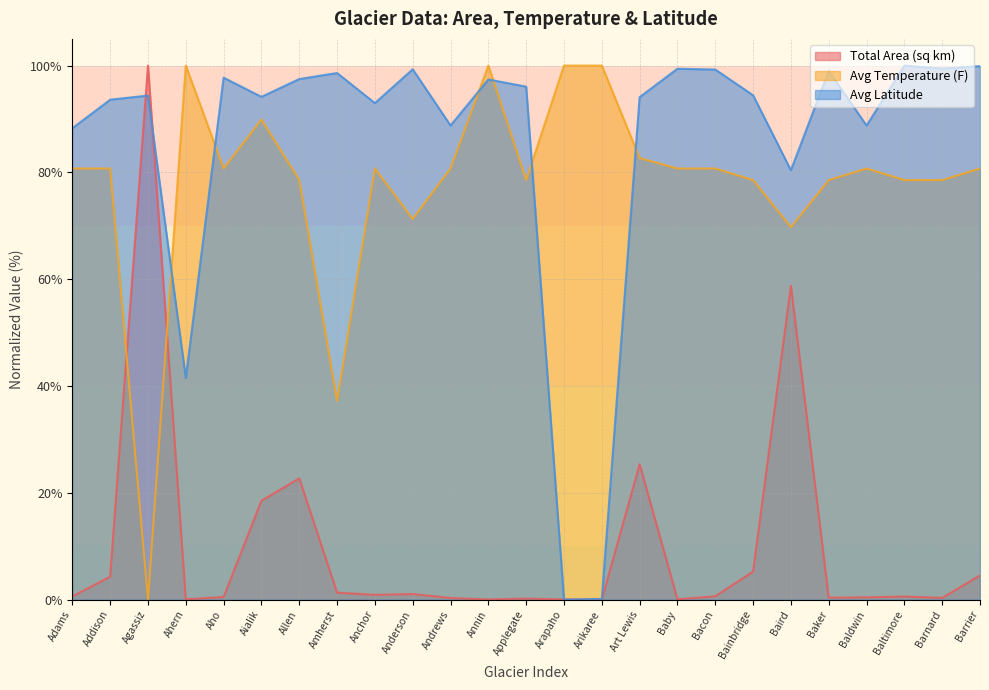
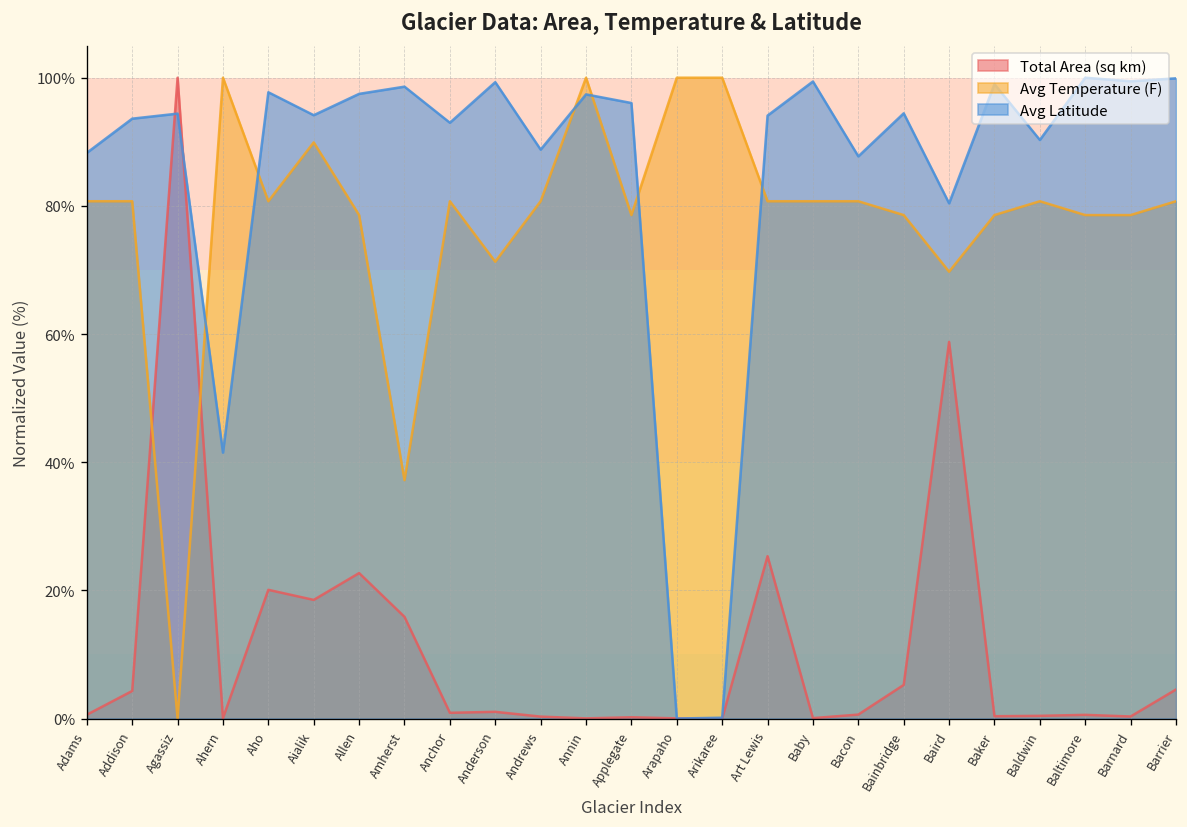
  {
    "Total Area (sq km)": {
      "Adams": "1%",
      "Addison": "4%",
      "Agassiz": "100%",
      "Ahern": "0%",
-     "Aho": "0%",
+     "Aho": "20%",
      "Aialik": "19%",
      "Allen": "23%",
-     "Amherst": "1%",
+     "Amherst": "16%",
      "Anchor": "1%",
      "Anderson": "1%",
      "Andrews": "0%",
      "Annin": "0%",
      "Applegate": "0%",
      "Art Lewis": "25%",
      "Baby": "0%",
      "Bacon": "1%",
      "Bainbridge": "5%",
      "Baird": "59%",
      "Baker": "0%",
      "Baldwin": "0%",
      "Baltimore": "1%",
      "Barnard": "0%",
      "Barrier": "5%"
    },
    "Avg Temperature (F)": {
      "Adams": "81%",
      "Addison": "81%",
      "Agassiz": "0%",
      "Ahern": "100%",
      "Aho": "81%",
      "Aialik": "90%",
      "Allen": "79%",
      "Amherst": "37%",
      "Anchor": "81%",
      "Anderson": "71%",
      "Andrews": "81%",
      "Annin": "100%",
      "Applegate": "79%",
      "Arapaho": "100%",
      "Arikaree": "100%",
-     "Art Lewis": "83%",
+     "Art Lewis": "81%",
      "Baby": "81%",
      "Bacon": "81%",
      "Bainbridge": "79%",
      "Baird": "70%",
      "Baker": "79%",
      "Baldwin": "81%",
      "Baltimore": "79%",
      "Barnard": "79%",
      "Barrier": "81%"
    },
    "Avg Latitude": {
      "Adams": "88%",
      "Addison": "94%",
      "Agassiz": "94%",
      "Ahern": "41%",
      "Aho": "98%",
      "Aialik": "94%",
      "Allen": "97%",
      "Amherst": "99%",
      "Anchor": "93%",
      "Anderson": "99%",
      "Andrews": "89%",
      "Annin": "97%",
      "Applegate": "96%",
      "Art Lewis": "94%",
      "Baby": "99%",
-     "Bacon": "99%",
+     "Bacon": "88%",
      "Bainbridge": "94%",
      "Baird": "80%",
-     "Baldwin": "89%",
+     "Baldwin": "90%",
      "Barrier": "100%"
    }
  }
